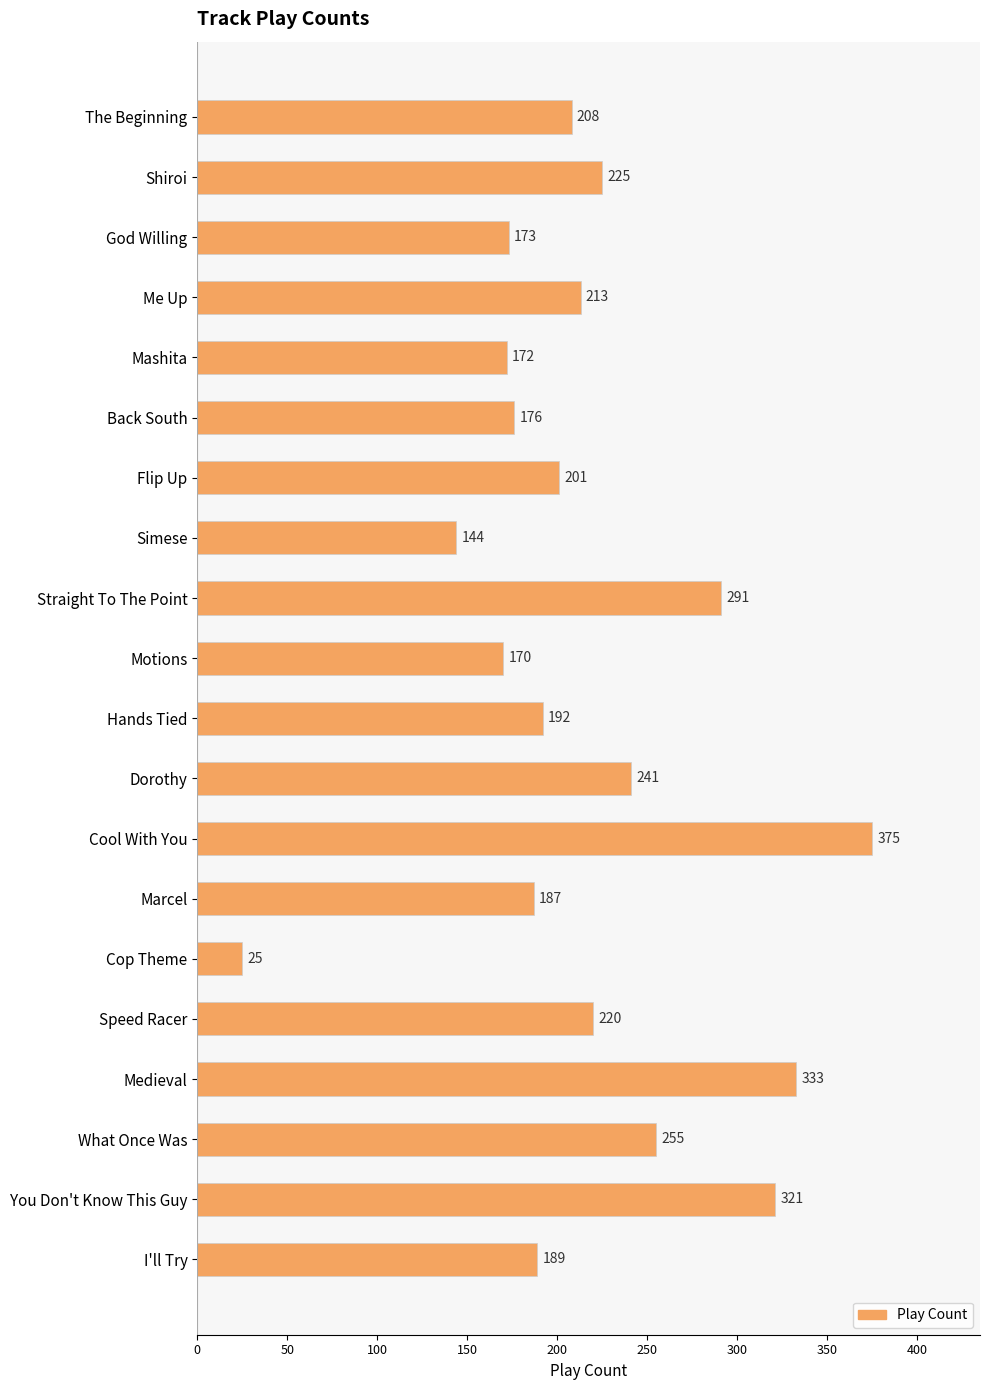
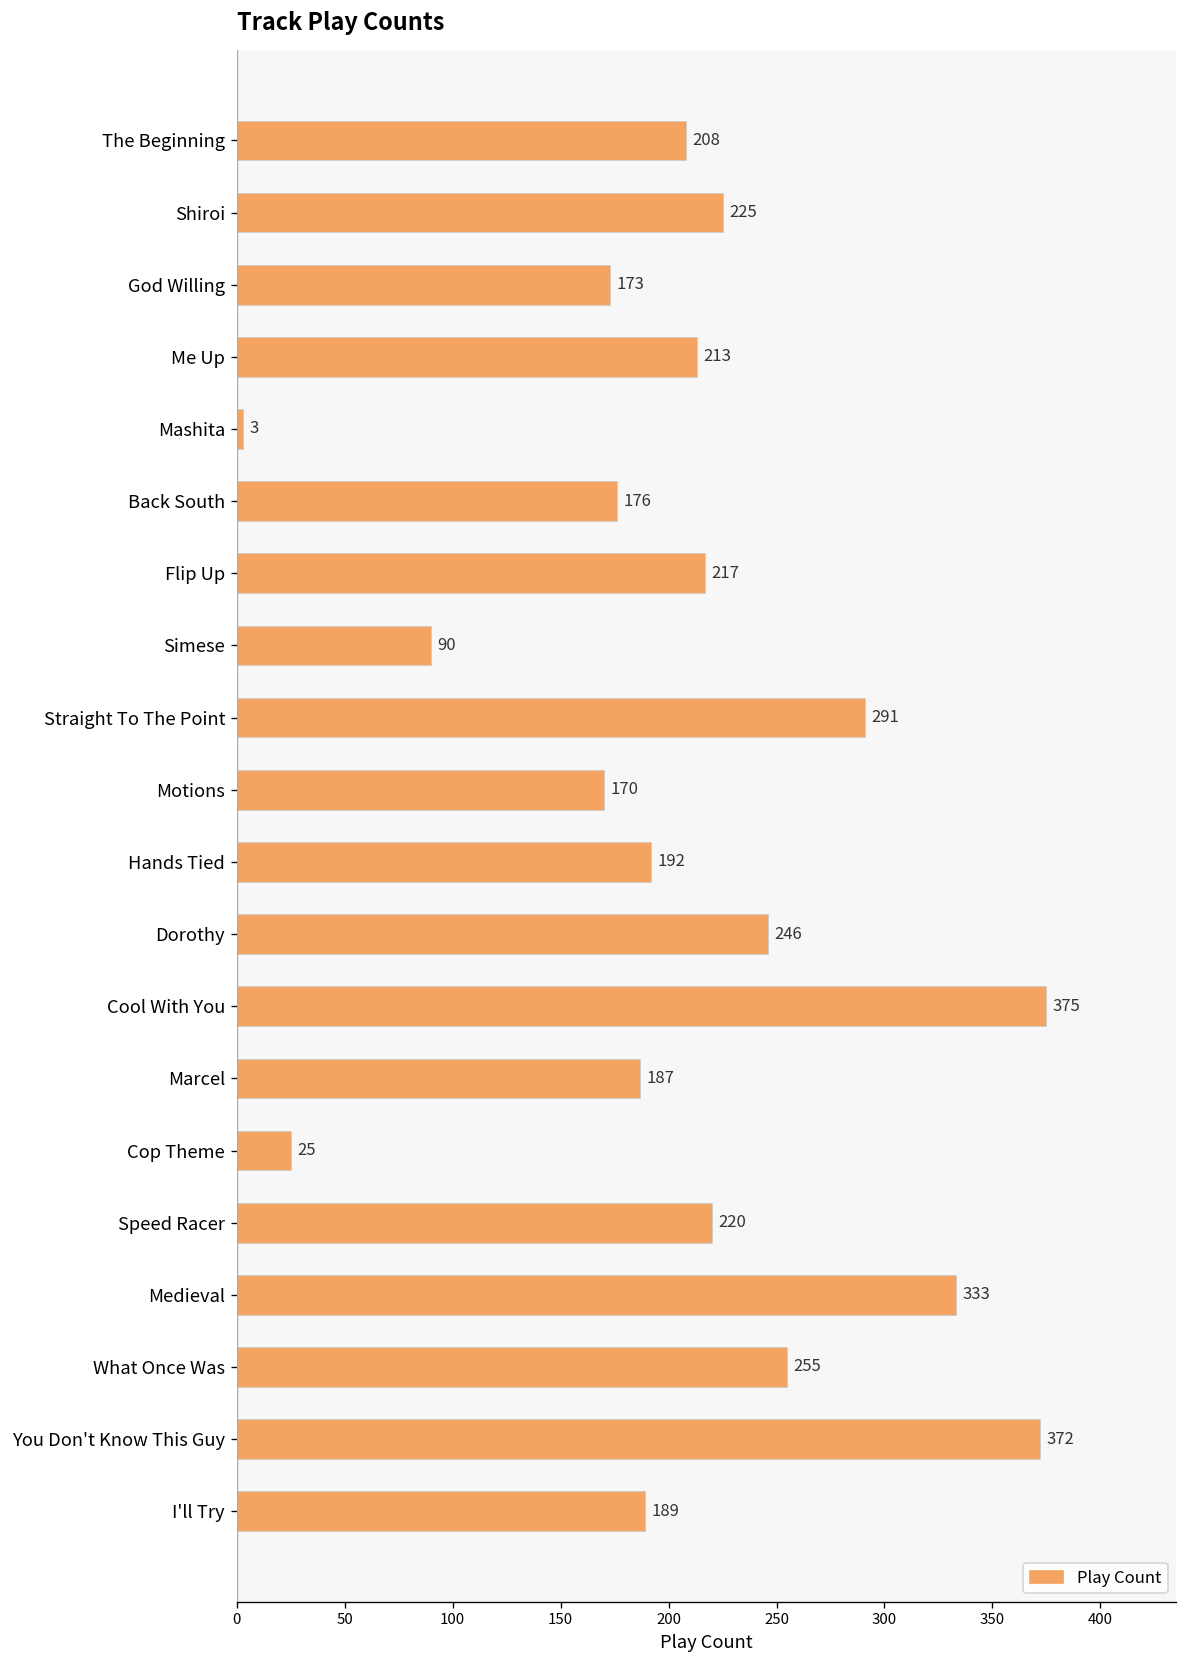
  {
    "The Beginning": 208,
    "Shiroi": 225,
    "God Willing": 173,
    "Me Up": 213,
-   "Mashita": 172,
+   "Mashita": 3,
    "Back South": 176,
-   "Flip Up": 201,
-   "Simese": 144,
+   "Flip Up": 217,
+   "Simese": 90,
    "Straight To The Point": 291,
    "Motions": 170,
    "Hands Tied": 192,
-   "Dorothy": 241,
+   "Dorothy": 246,
    "Cool With You": 375,
    "Marcel": 187,
    "Cop Theme": 25,
    "Speed Racer": 220,
    "Medieval": 333,
    "What Once Was": 255,
-   "You Don't Know This Guy": 321,
+   "You Don't Know This Guy": 372,
    "I'll Try": 189
  }
